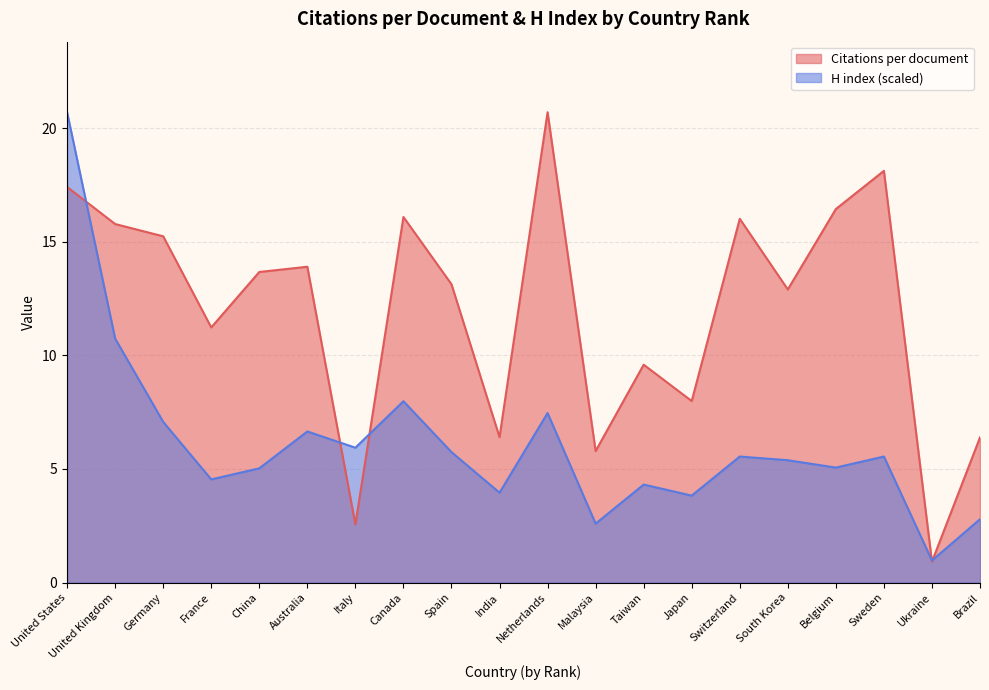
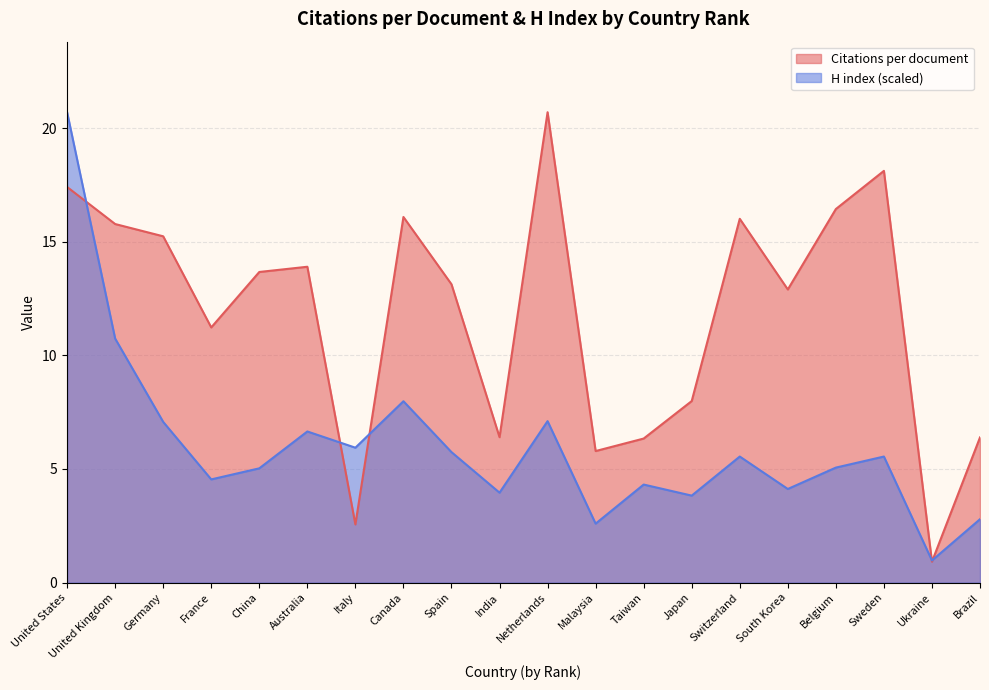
  {
    "Citations per document": {
      "United States": 17.4,
      "United Kingdom": 15.8,
      "Germany": 15.2,
      "France": 11.2,
      "China": 13.7,
      "Australia": 13.9,
      "Italy": 2.6,
      "Canada": 16.1,
      "Spain": 13.1,
      "India": 6.4,
      "Netherlands": 20.7,
      "Malaysia": 5.8,
-     "Taiwan": 9.6,
+     "Taiwan": 6.3,
      "Japan": 8.0,
      "Switzerland": 16.0,
      "South Korea": 12.9,
      "Belgium": 16.4,
      "Sweden": 18.1,
      "Brazil": 6.4
    },
    "H index (scaled)": {
      "United States": 20.7,
      "United Kingdom": 10.7,
      "Germany": 7.1,
      "France": 4.5,
      "China": 5.0,
      "Australia": 6.7,
      "Italy": 5.9,
      "Canada": 8.0,
      "Spain": 5.7,
      "India": 4.0,
-     "Netherlands": 7.5,
+     "Netherlands": 7.1,
      "Malaysia": 2.6,
      "Taiwan": 4.3,
      "Japan": 3.8,
      "Switzerland": 5.5,
-     "South Korea": 5.4,
+     "South Korea": 4.1,
      "Belgium": 5.1,
      "Sweden": 5.5,
      "Brazil": 2.8
    }
  }
